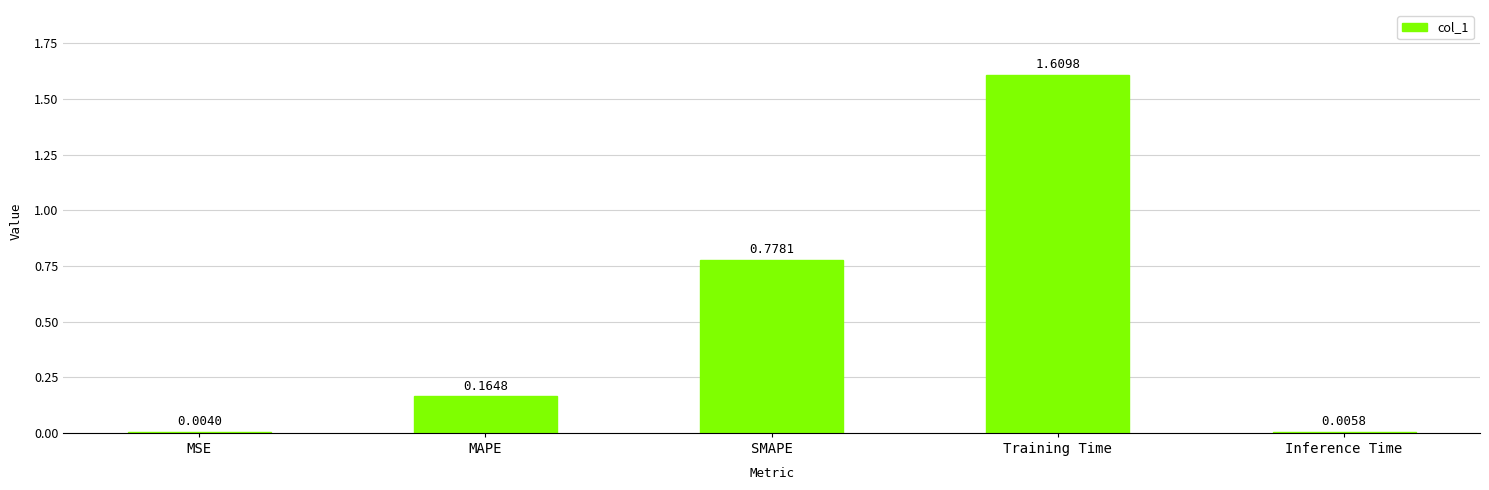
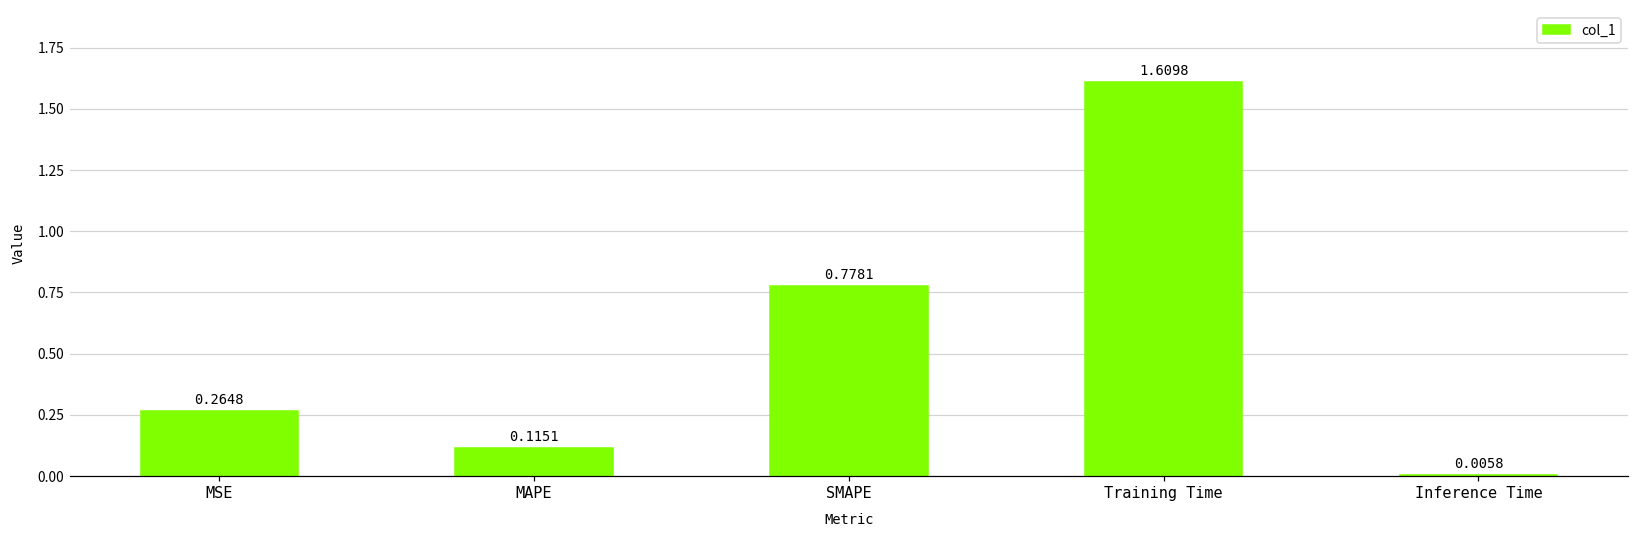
  {
-   "MSE": 0.0040,
-   "MAPE": 0.1648,
+   "MSE": 0.2648,
+   "MAPE": 0.1151,
    "SMAPE": 0.7781,
    "Training Time": 1.6098,
    "Inference Time": 0.0058
  }
